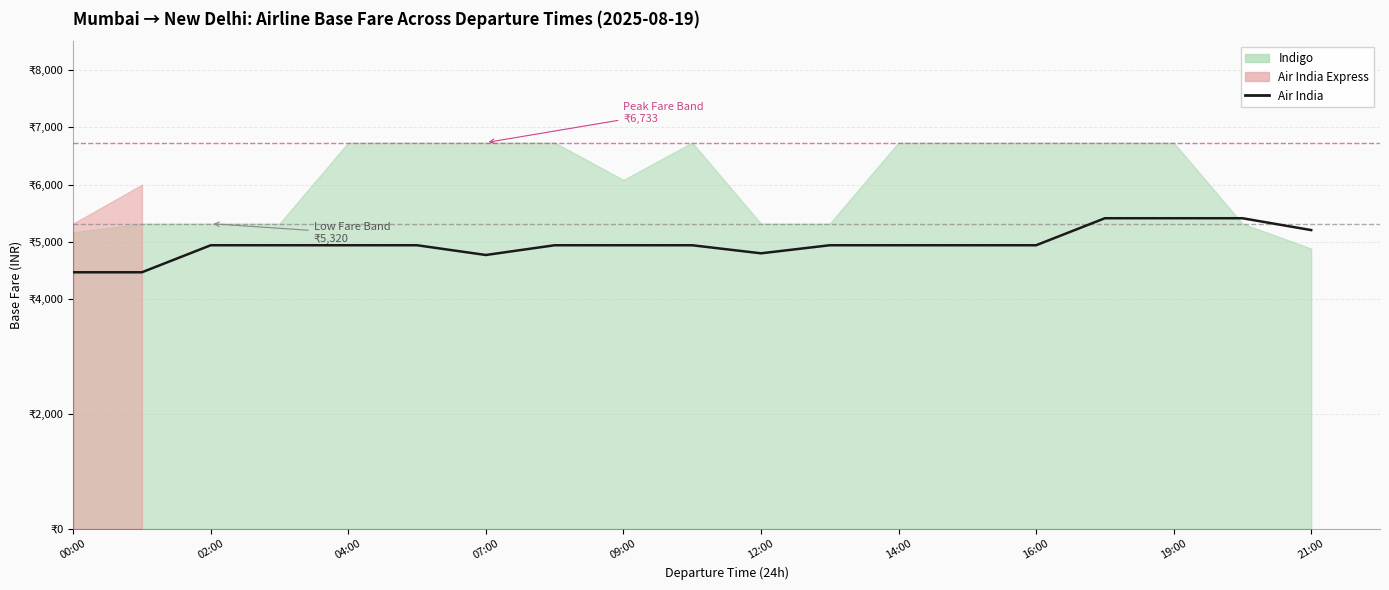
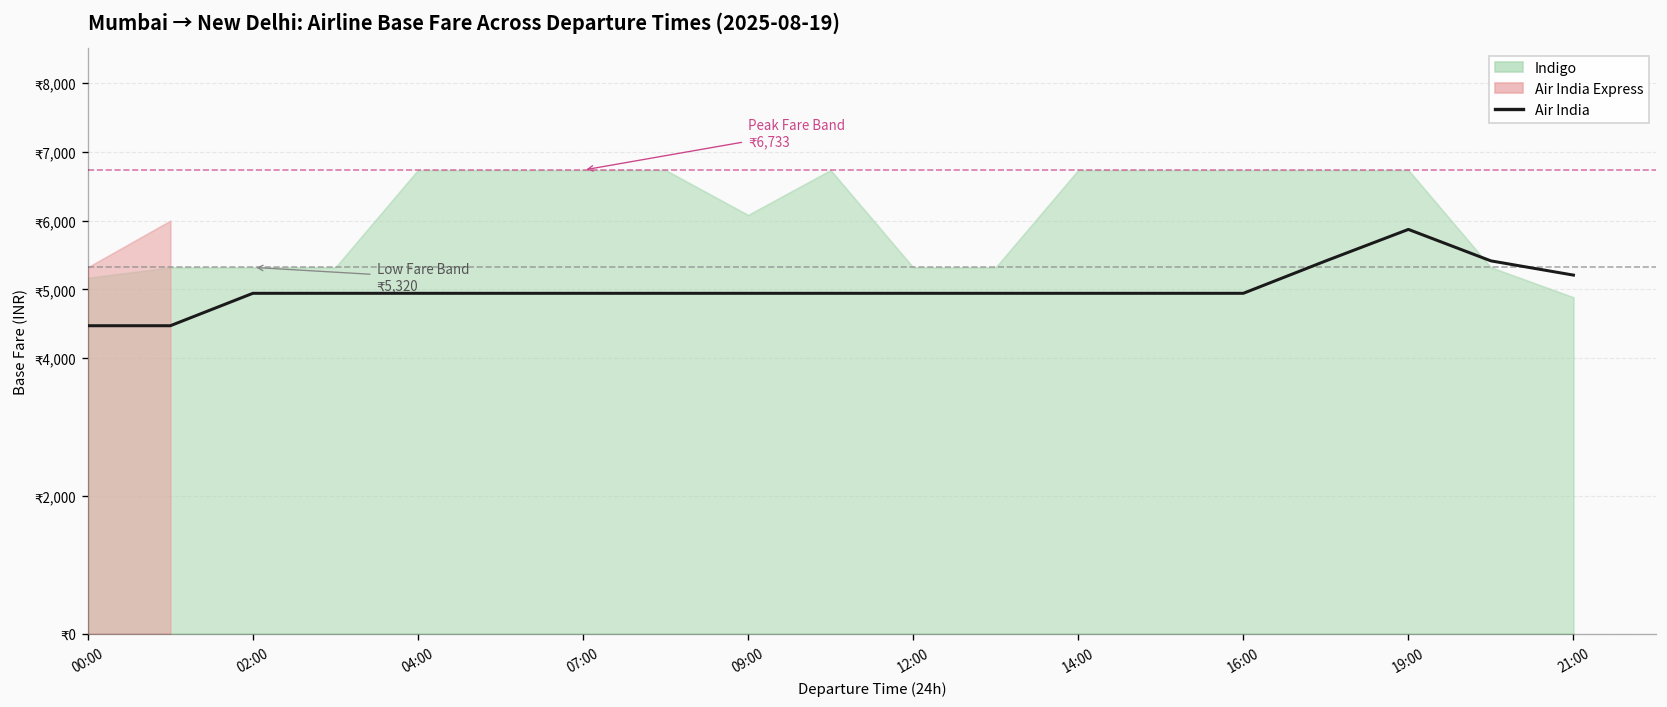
  {
    "Air India": {
      "00:00": "₹4,500",
      "02:00": "₹4,900",
      "04:00": "₹4,900",
-     "07:00": "₹4,800",
+     "07:00": "₹4,900",
      "09:00": "₹4,900",
-     "12:00": "₹4,800",
+     "12:00": "₹4,900",
      "14:00": "₹4,900",
-     "19:00": "₹5,400",
+     "19:00": "₹5,900",
      "21:00": "₹5,200"
    },
    "Indigo": {
      "00:00": "₹5,200",
      "02:00": "₹5,300",
      "04:00": "₹6,700",
      "07:00": "₹6,700",
      "09:00": "₹6,100",
      "12:00": "₹5,300",
      "14:00": "₹6,700",
      "19:00": "₹6,700",
      "21:00": "₹4,900"
    },
    "Air India Express": {
      "00:00": "₹5,300"
    }
  }
